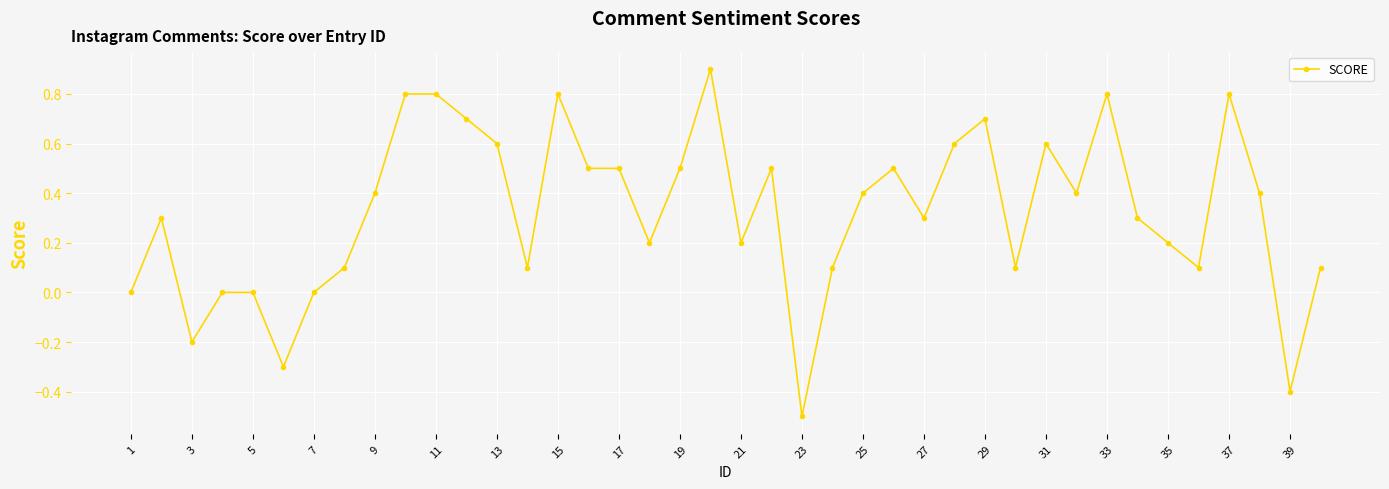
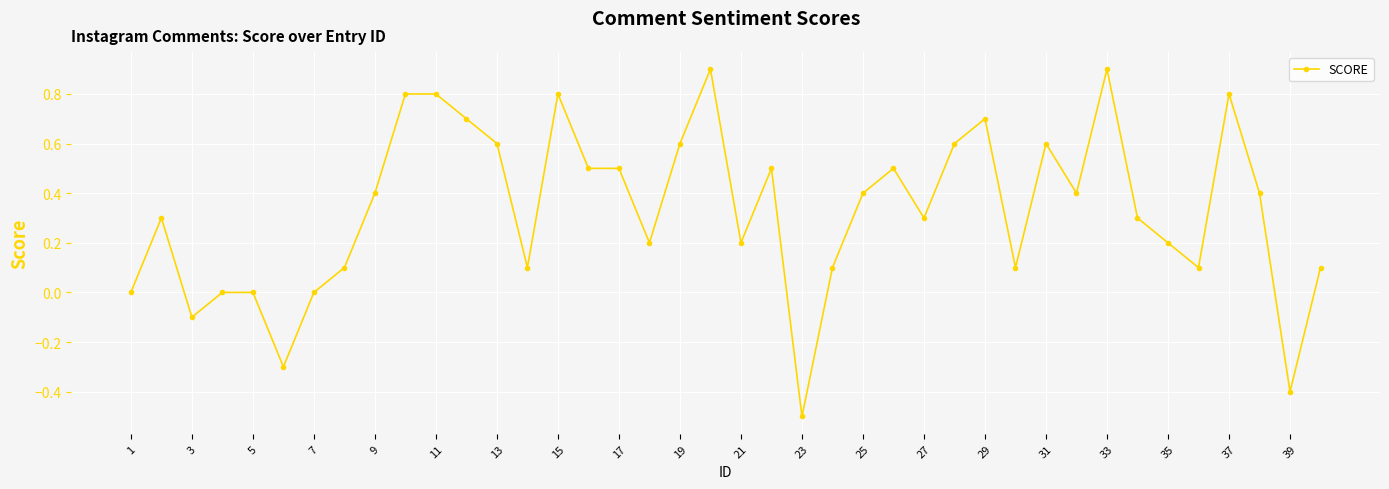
  {
    "1": 0.0,
-   "3": -0.2,
+   "3": -0.1,
    "5": 0.0,
    "7": 0.0,
    "9": 0.4,
    "11": 0.8,
    "13": 0.6,
    "15": 0.8,
    "17": 0.5,
-   "19": 0.5,
+   "19": 0.6,
    "21": 0.2,
    "23": -0.5,
    "25": 0.4,
    "27": 0.3,
    "29": 0.7,
    "31": 0.6,
-   "33": 0.8,
+   "33": 0.9,
    "35": 0.2,
    "37": 0.8,
    "39": -0.4
  }
